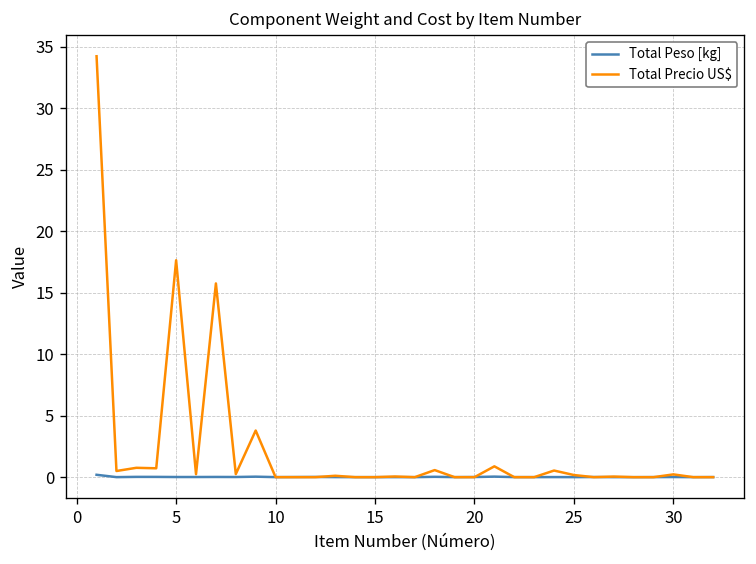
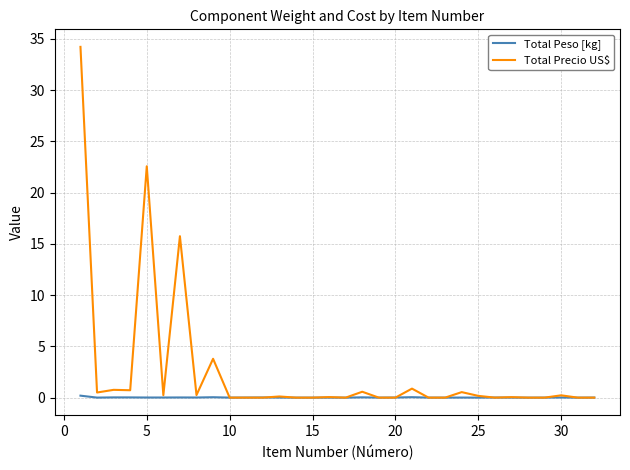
  {
    "Total Peso [kg]": {
      "5": 0.0
    },
    "Total Precio US$": {
-     "5": 17.6
+     "5": 22.6
    }
  }
